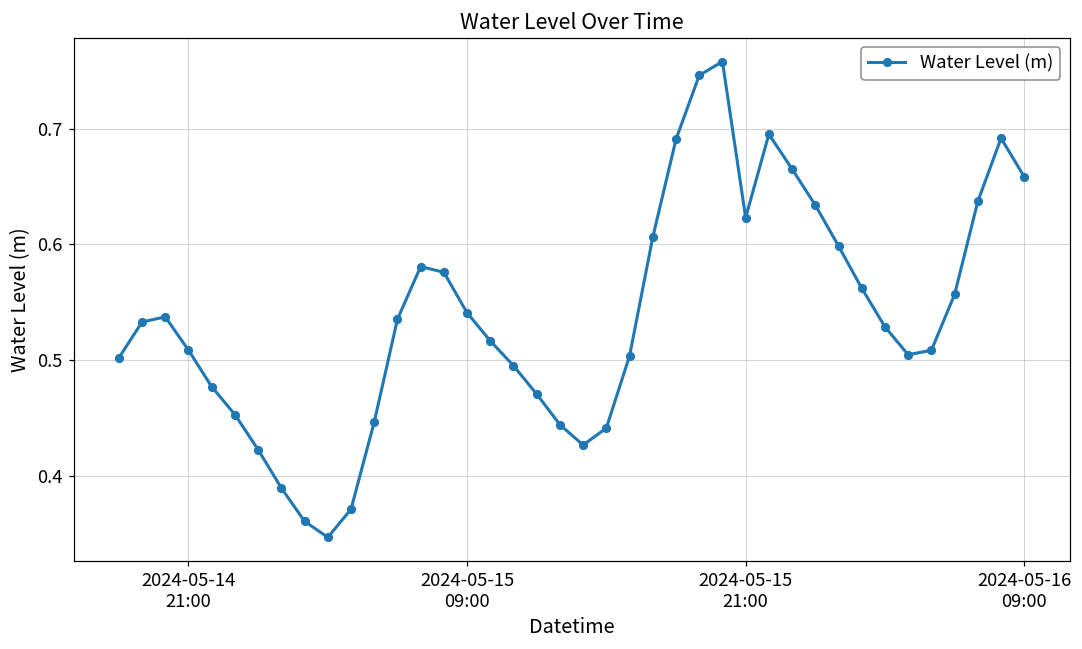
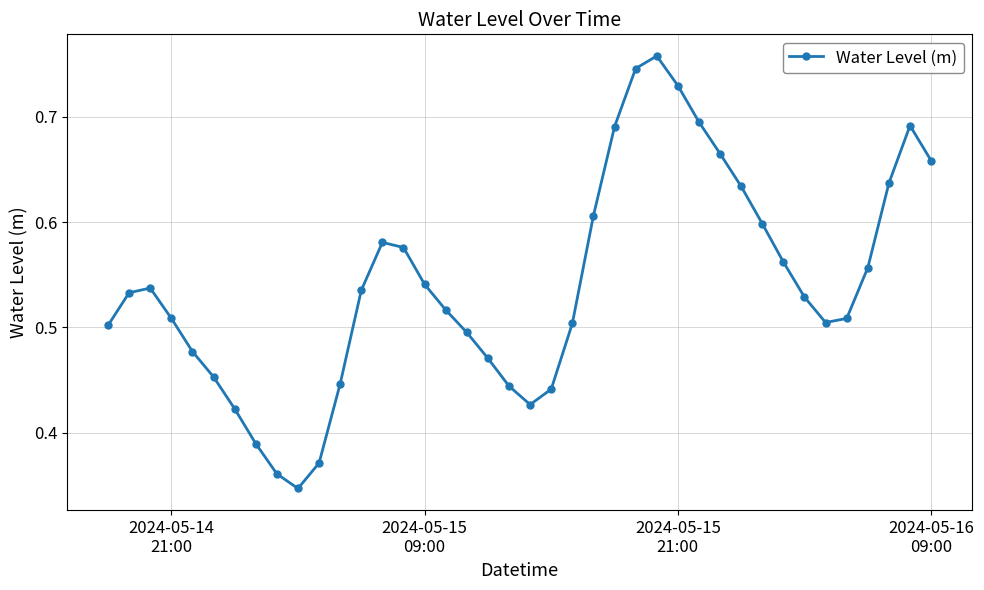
  {
    "2024-05-14 21:00": 0.509,
    "2024-05-15 09:00": 0.541,
-   "2024-05-15 21:00": 0.623,
+   "2024-05-15 21:00": 0.730,
    "2024-05-16 09:00": 0.658
  }
